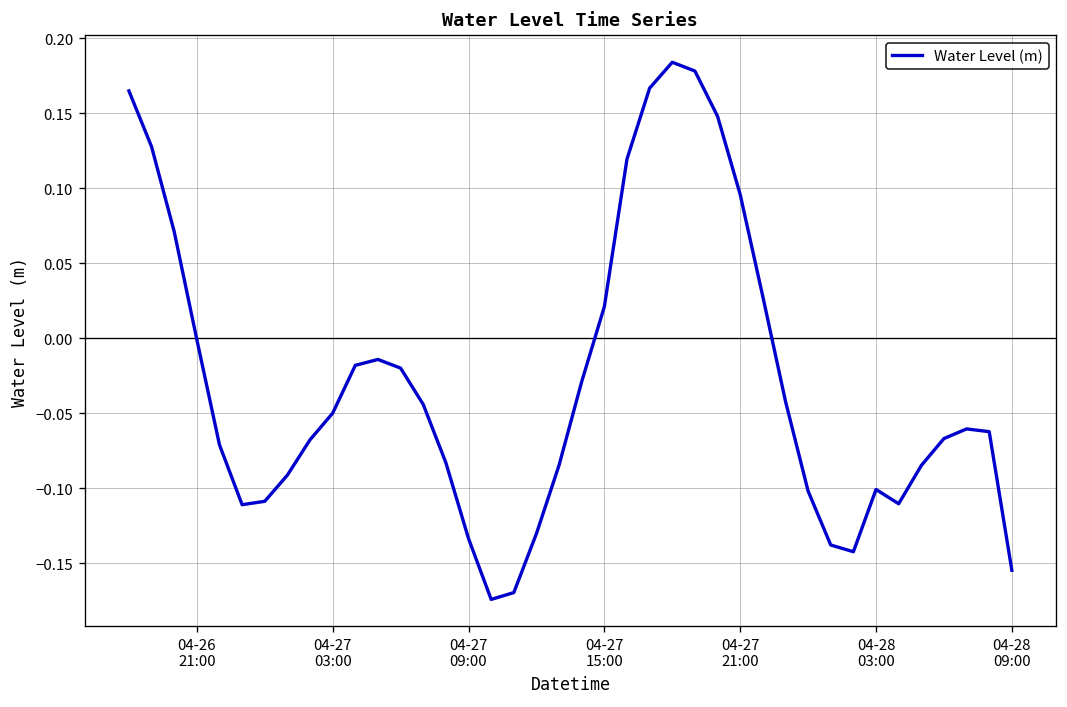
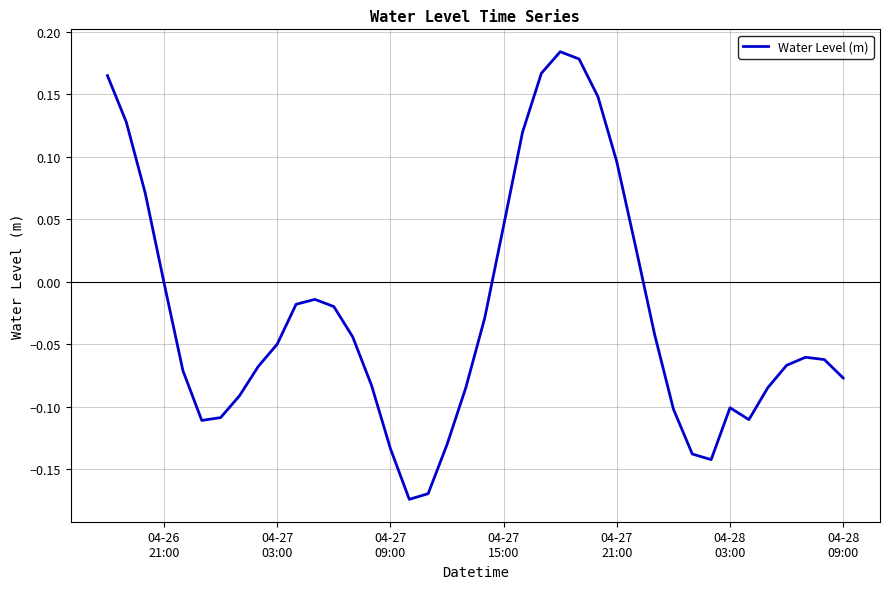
  {
    "04-26 21:00": -0.001,
    "04-27 03:00": -0.050,
    "04-27 09:00": -0.134,
-   "04-27 15:00": 0.021,
+   "04-27 15:00": 0.045,
    "04-27 21:00": 0.096,
    "04-28 03:00": -0.101,
-   "04-28 09:00": -0.155
+   "04-28 09:00": -0.077
  }
